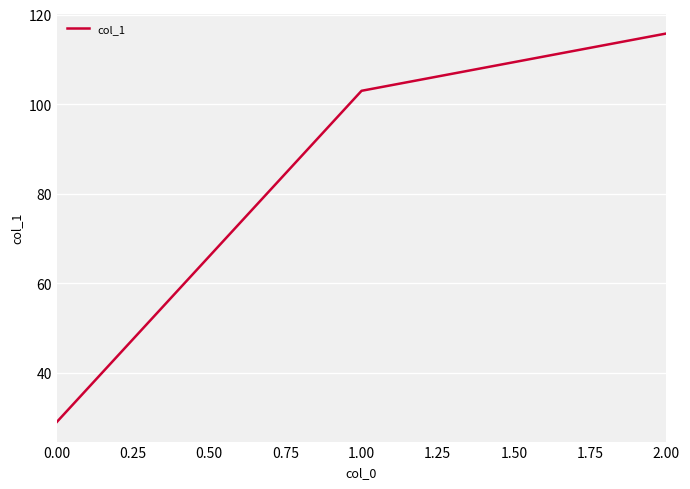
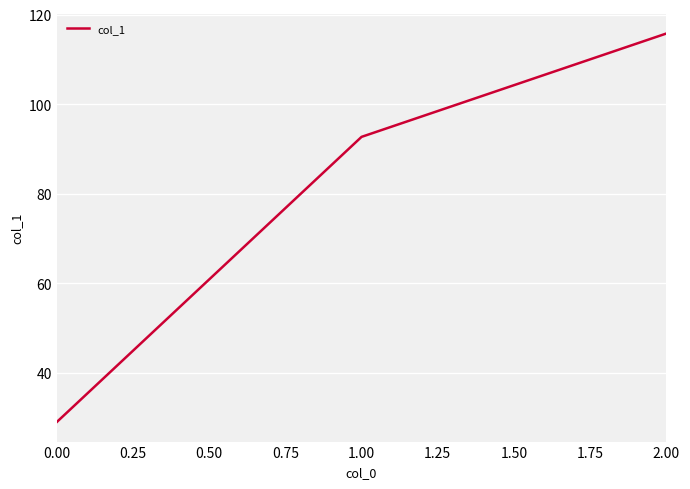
  {
    "0.00": 29,
-   "1.00": 103,
+   "1.00": 93,
    "2.00": 116
  }
